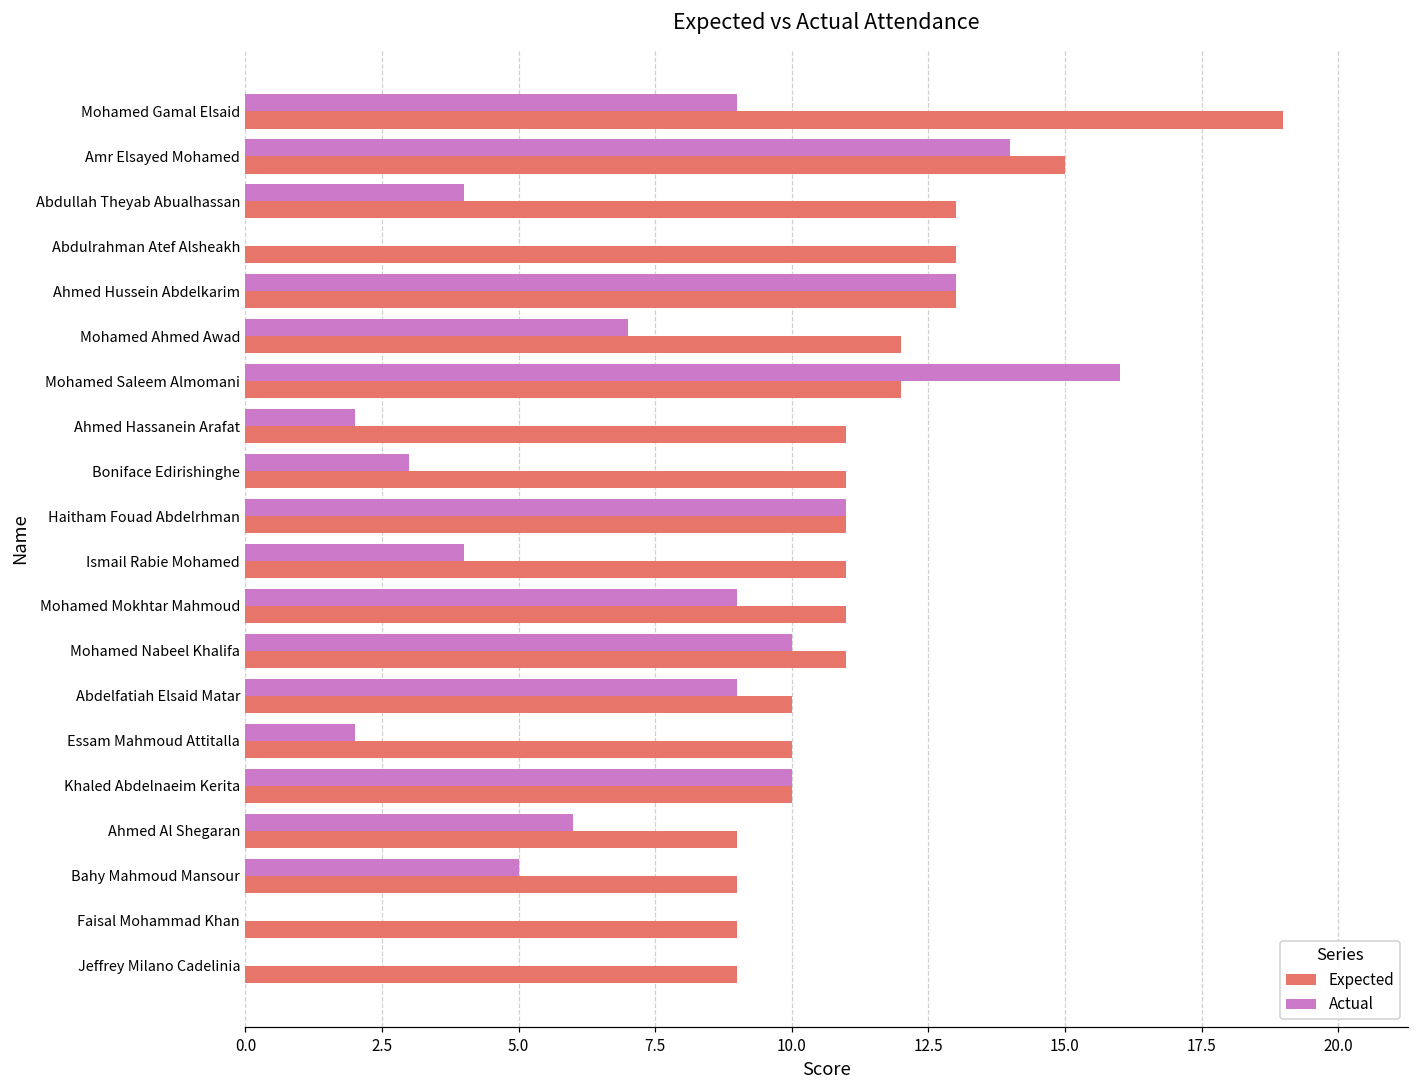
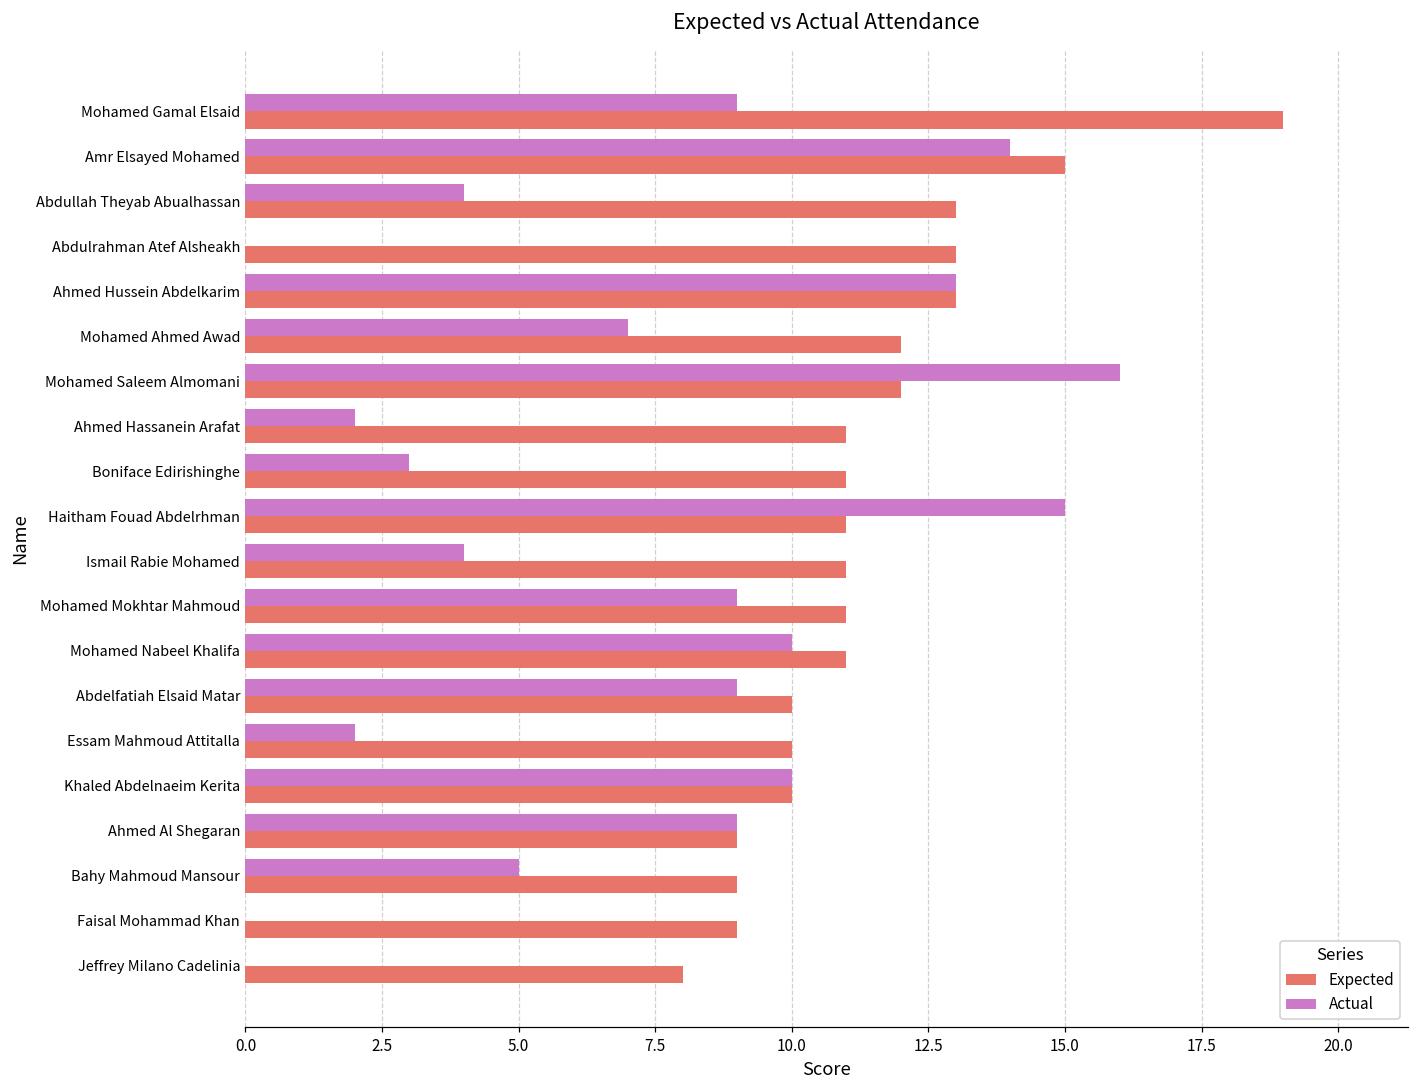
  {
    "Expected": {
      "Mohamed Gamal Elsaid": 19,
      "Amr Elsayed Mohamed": 15,
      "Abdullah Theyab Abualhassan": 13,
      "Abdulrahman Atef Alsheakh": 13,
      "Ahmed Hussein Abdelkarim": 13,
      "Mohamed Ahmed Awad": 12,
      "Mohamed Saleem Almomani": 12,
      "Ahmed Hassanein Arafat": 11,
      "Boniface Edirishinghe": 11,
      "Haitham Fouad Abdelrhman": 11,
      "Ismail Rabie Mohamed": 11,
      "Mohamed Mokhtar Mahmoud": 11,
      "Mohamed Nabeel Khalifa": 11,
      "Abdelfatiah Elsaid Matar": 10,
      "Essam Mahmoud Attitalla": 10,
      "Khaled Abdelnaeim Kerita": 10,
      "Ahmed Al Shegaran": 9,
      "Bahy Mahmoud Mansour": 9,
      "Faisal Mohammad Khan": 9,
-     "Jeffrey Milano Cadelinia": 9
+     "Jeffrey Milano Cadelinia": 8
    },
    "Actual": {
      "Mohamed Gamal Elsaid": 9,
      "Amr Elsayed Mohamed": 14,
      "Abdullah Theyab Abualhassan": 4,
      "Abdulrahman Atef Alsheakh": 0,
      "Ahmed Hussein Abdelkarim": 13,
      "Mohamed Ahmed Awad": 7,
      "Mohamed Saleem Almomani": 16,
      "Ahmed Hassanein Arafat": 2,
      "Boniface Edirishinghe": 3,
-     "Haitham Fouad Abdelrhman": 11,
+     "Haitham Fouad Abdelrhman": 15,
      "Ismail Rabie Mohamed": 4,
      "Mohamed Mokhtar Mahmoud": 9,
      "Mohamed Nabeel Khalifa": 10,
      "Abdelfatiah Elsaid Matar": 9,
      "Essam Mahmoud Attitalla": 2,
      "Khaled Abdelnaeim Kerita": 10,
-     "Ahmed Al Shegaran": 6,
+     "Ahmed Al Shegaran": 9,
      "Bahy Mahmoud Mansour": 5,
      "Faisal Mohammad Khan": 0,
      "Jeffrey Milano Cadelinia": 0
    }
  }
